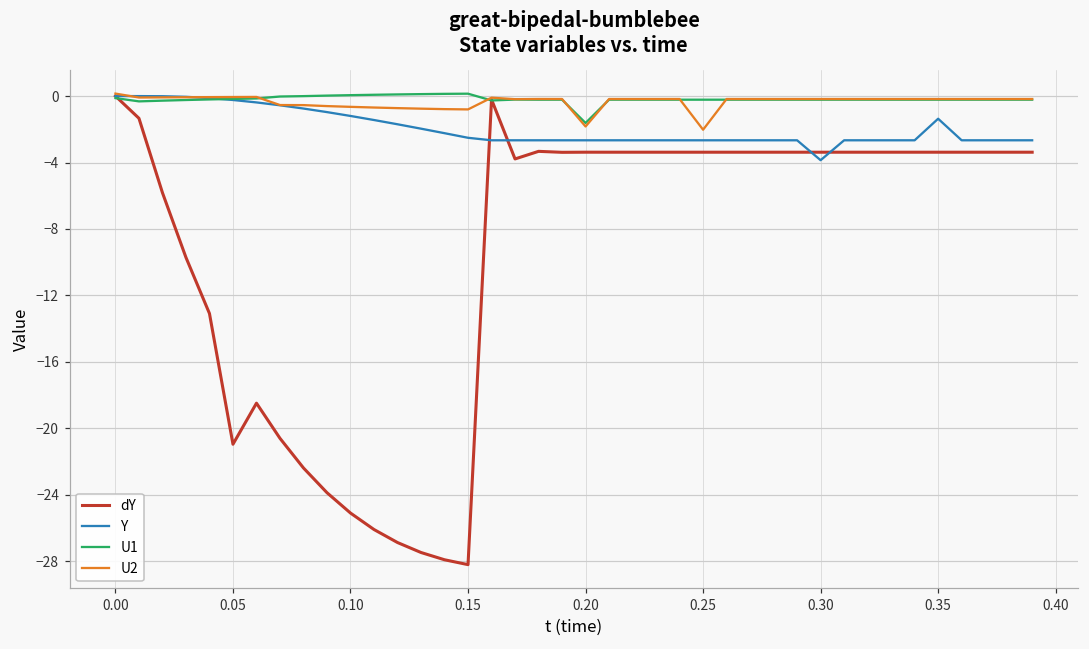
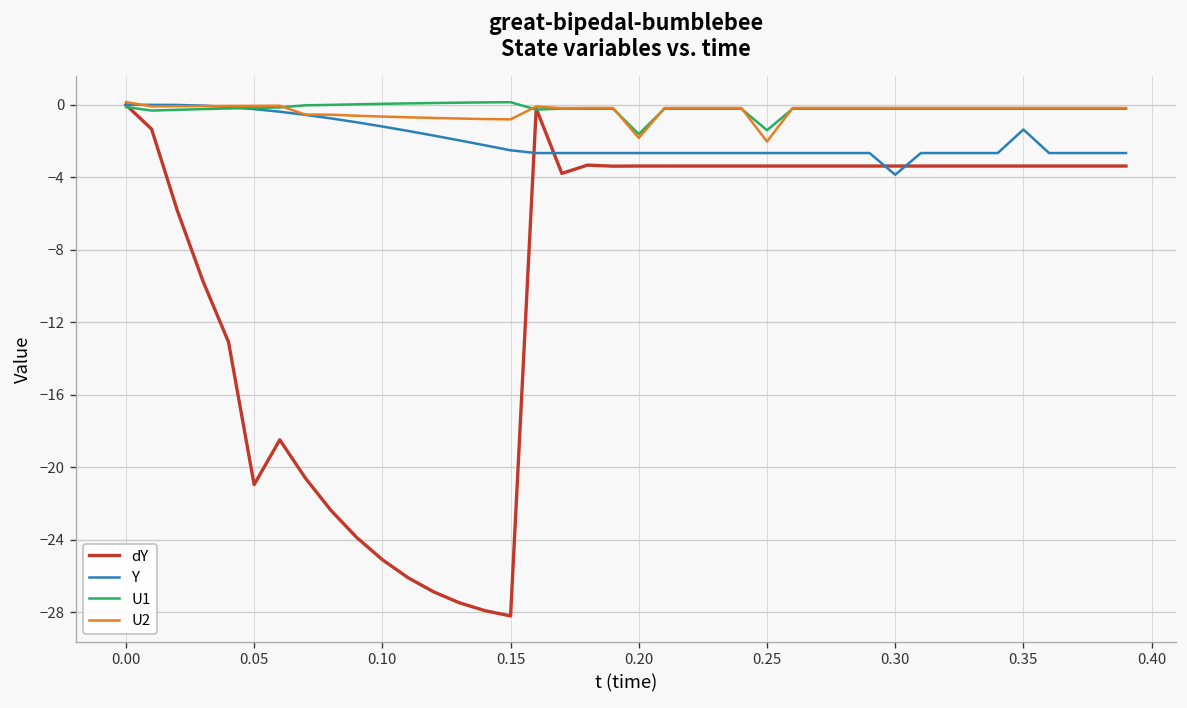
  {
    "dY": {
      "0.05": -21.0,
      "0.10": -25.1,
      "0.15": -28.2,
      "0.20": -3.4,
      "0.25": -3.4,
      "0.30": -3.4,
      "0.35": -3.4
    },
    "Y": {
      "0.10": -1.2,
      "0.15": -2.5,
      "0.20": -2.7,
      "0.25": -2.7,
      "0.30": -3.9,
      "0.35": -1.4
    },
    "U1": {
      "0.10": 0.1,
      "0.15": 0.1,
      "0.20": -1.6,
-     "0.25": -0.2
+     "0.25": -1.4
    },
    "U2": {
      "0.10": -0.6,
      "0.15": -0.8,
      "0.20": -1.8,
      "0.25": -2.0
    }
  }
